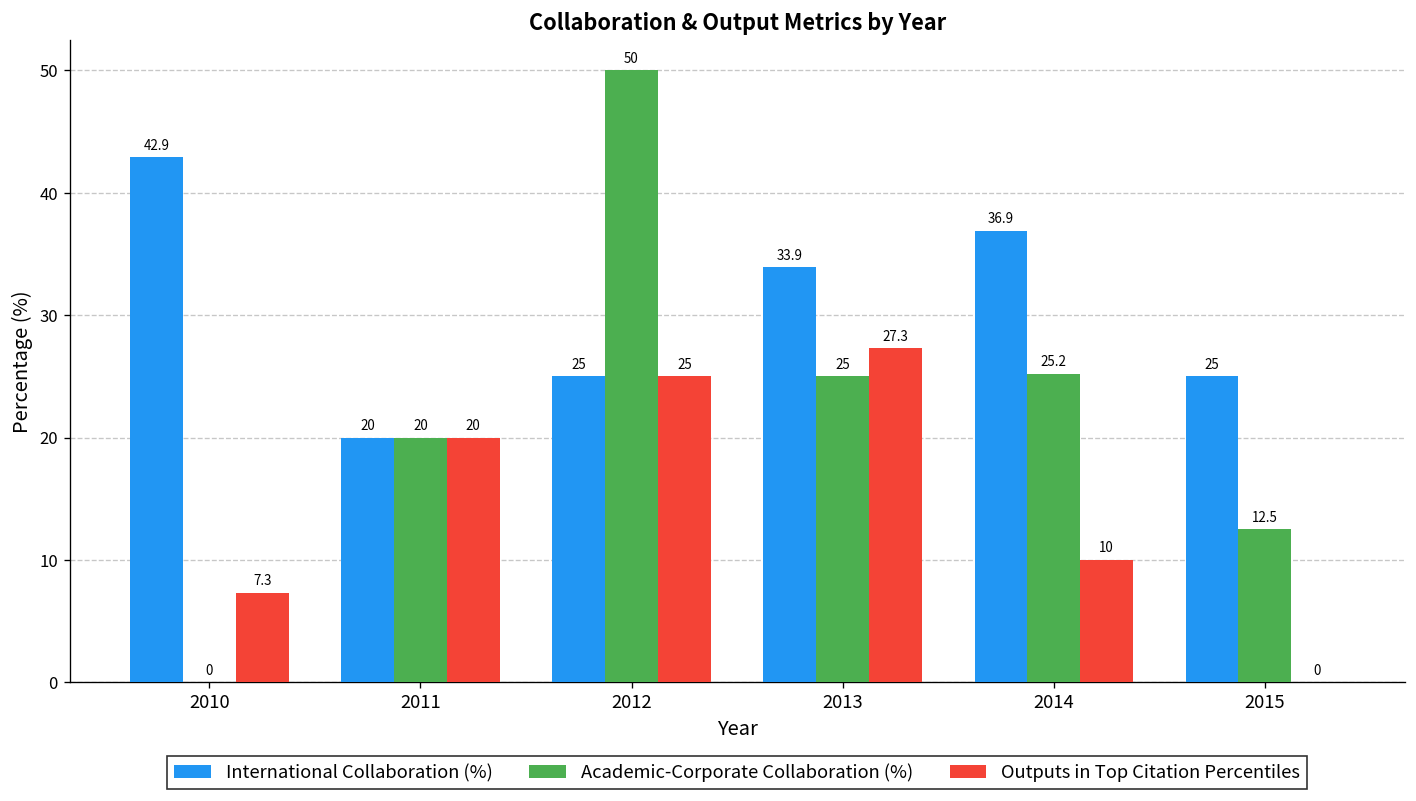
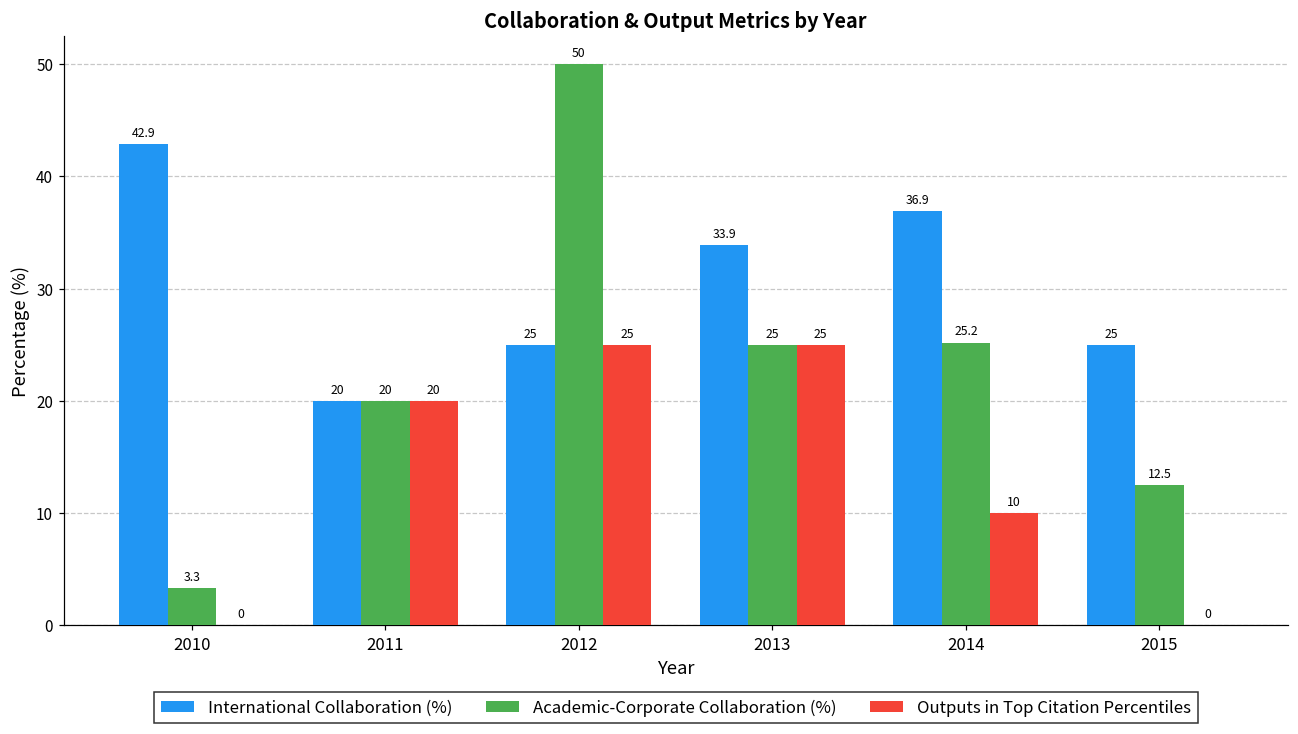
  {
    "International Collaboration (%)": {
      "2010": 42.9,
      "2011": 20,
      "2012": 25,
      "2013": 33.9,
      "2014": 36.9,
      "2015": 25
    },
    "Academic-Corporate Collaboration (%)": {
-     "2010": 0,
+     "2010": 3.3,
      "2011": 20,
      "2012": 50,
      "2013": 25,
      "2014": 25.2,
      "2015": 12.5
    },
    "Outputs in Top Citation Percentiles": {
-     "2010": 7.3,
+     "2010": 0,
      "2011": 20,
      "2012": 25,
-     "2013": 27.3,
+     "2013": 25,
      "2014": 10,
      "2015": 0
    }
  }
